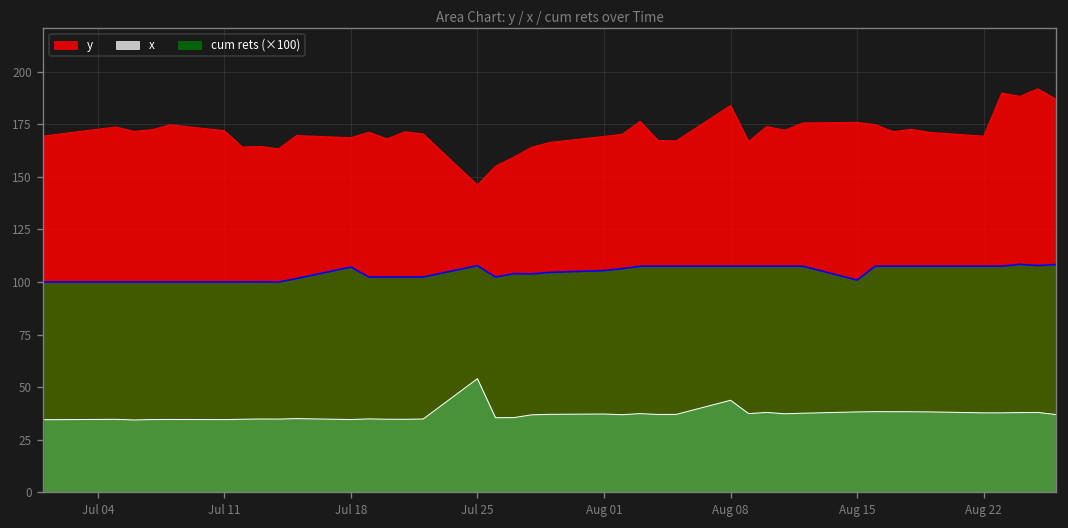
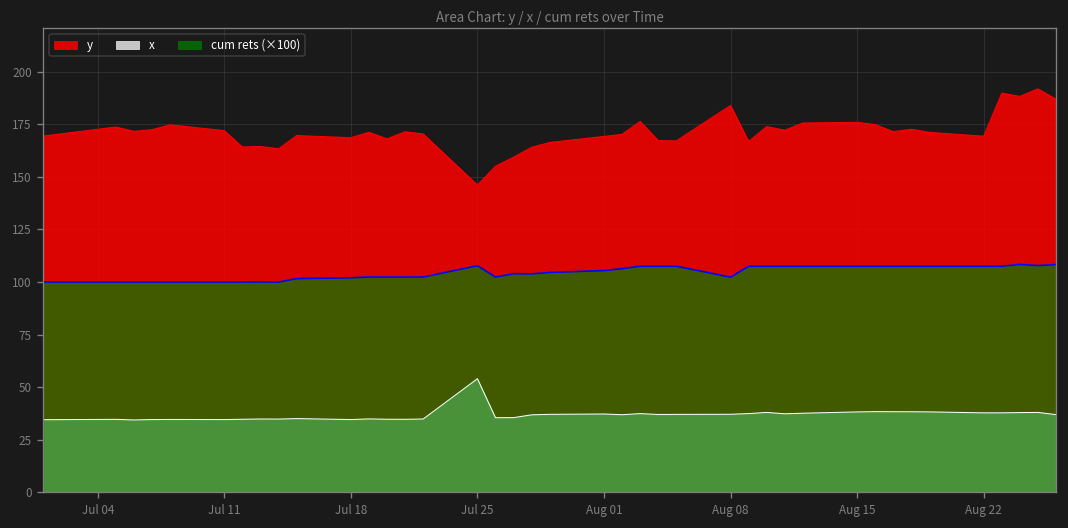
  {
    "y": {
      "Jul 11": 172,
      "Jul 18": 169,
      "Jul 25": 146,
      "Aug 01": 169,
      "Aug 08": 184,
      "Aug 15": 176,
      "Aug 22": 169
    },
    "x": {
      "Jul 11": 35,
      "Jul 18": 35,
      "Jul 25": 54,
      "Aug 01": 37,
-     "Aug 08": 44,
+     "Aug 08": 37,
      "Aug 15": 38,
      "Aug 22": 38
    },
    "cum rets (×100)": {
      "Jul 11": 100,
-     "Jul 18": 107,
+     "Jul 18": 102,
      "Jul 25": 108,
      "Aug 01": 105,
-     "Aug 08": 108,
-     "Aug 15": 101,
+     "Aug 08": 102,
+     "Aug 15": 108,
      "Aug 22": 108
    }
  }
